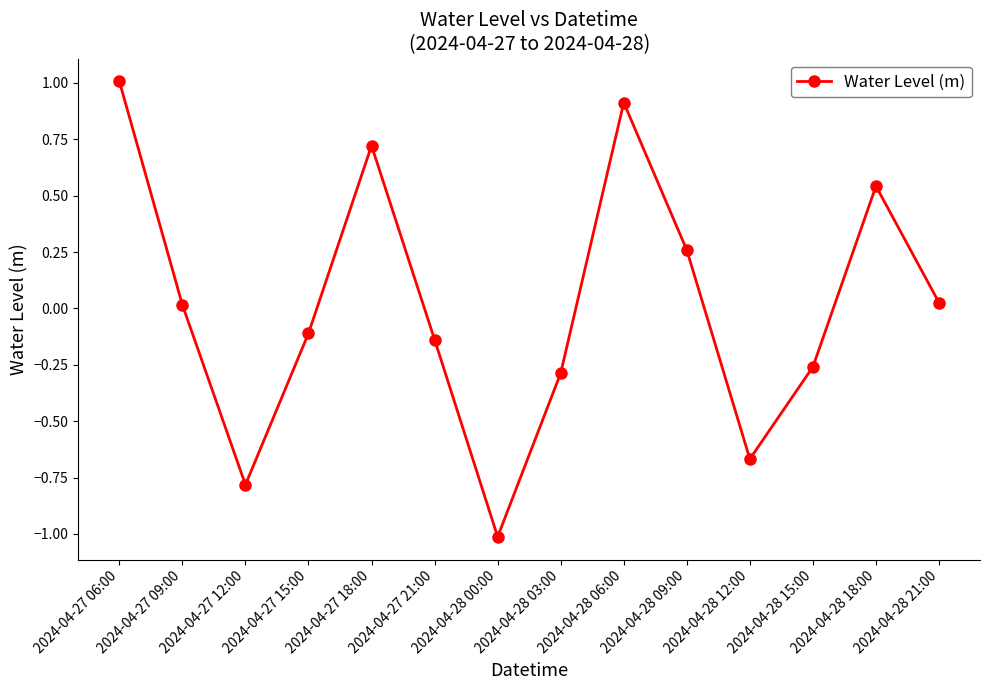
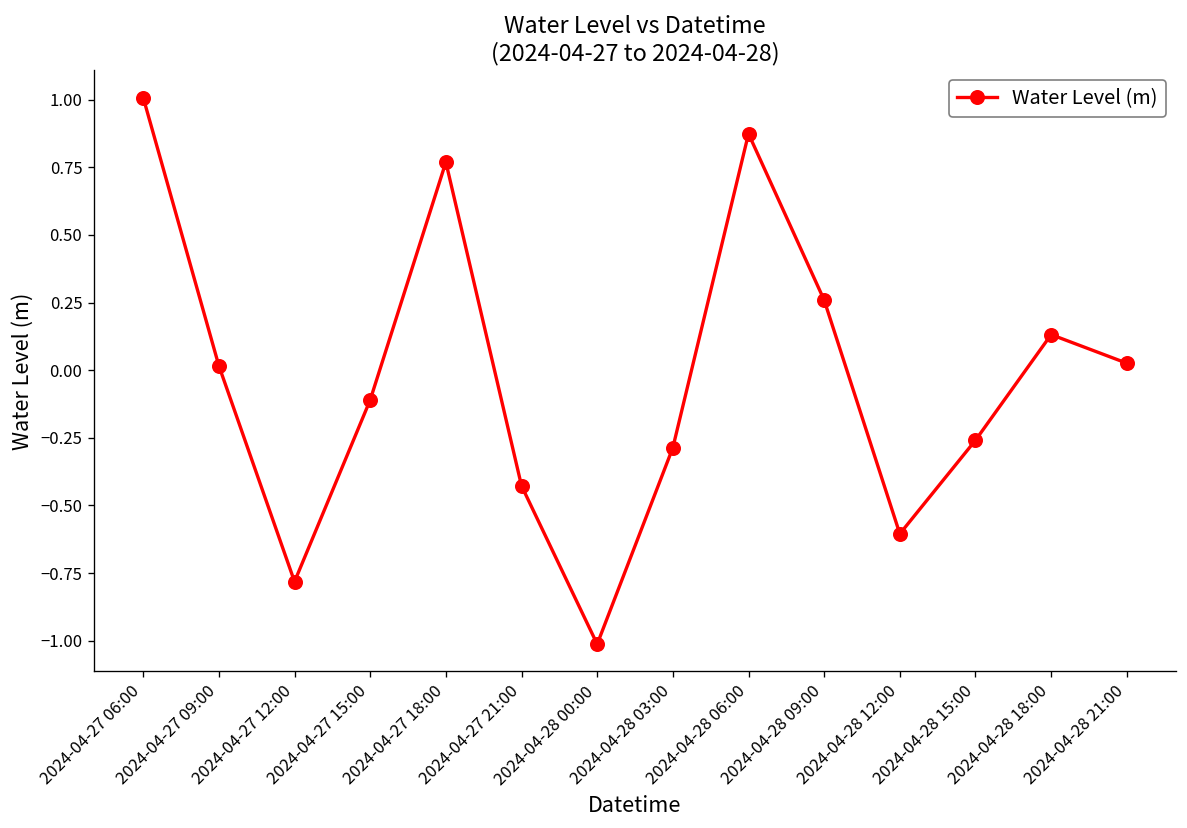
  {
    "2024-04-27 06:00": 1.01,
    "2024-04-27 09:00": 0.02,
    "2024-04-27 12:00": -0.78,
    "2024-04-27 15:00": -0.11,
-   "2024-04-27 18:00": 0.72,
-   "2024-04-27 21:00": -0.14,
+   "2024-04-27 18:00": 0.77,
+   "2024-04-27 21:00": -0.43,
    "2024-04-28 00:00": -1.01,
    "2024-04-28 03:00": -0.29,
-   "2024-04-28 06:00": 0.91,
+   "2024-04-28 06:00": 0.87,
    "2024-04-28 09:00": 0.26,
-   "2024-04-28 12:00": -0.67,
+   "2024-04-28 12:00": -0.60,
    "2024-04-28 15:00": -0.26,
-   "2024-04-28 18:00": 0.54,
+   "2024-04-28 18:00": 0.13,
    "2024-04-28 21:00": 0.03
  }
